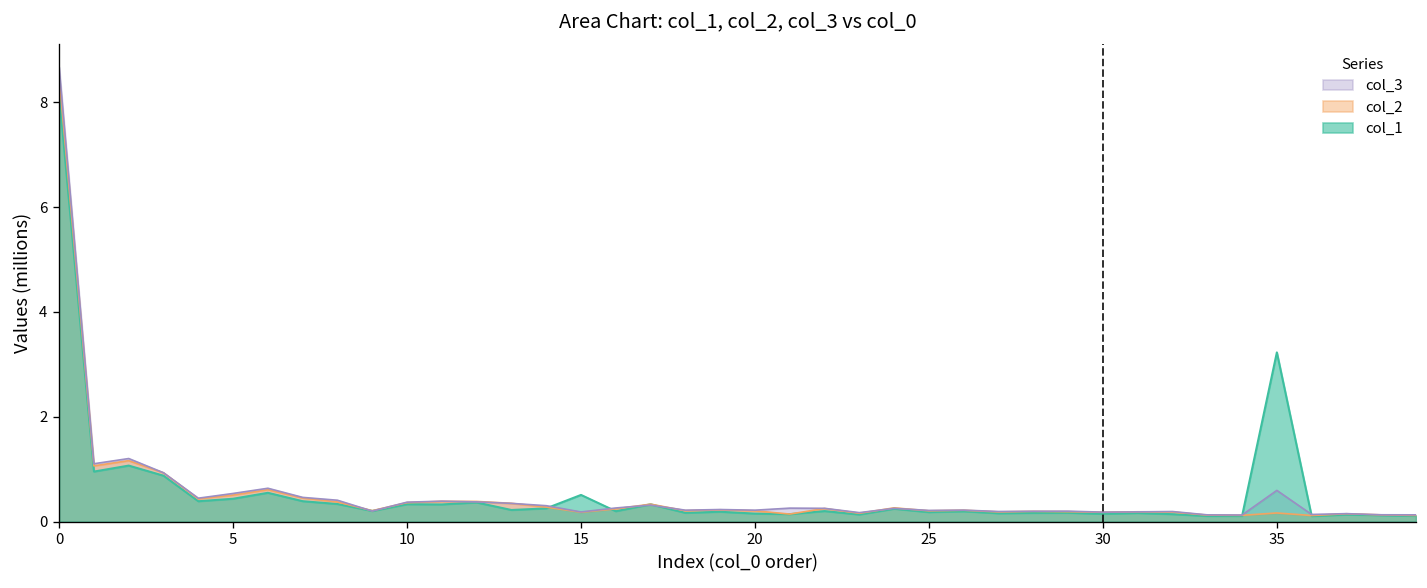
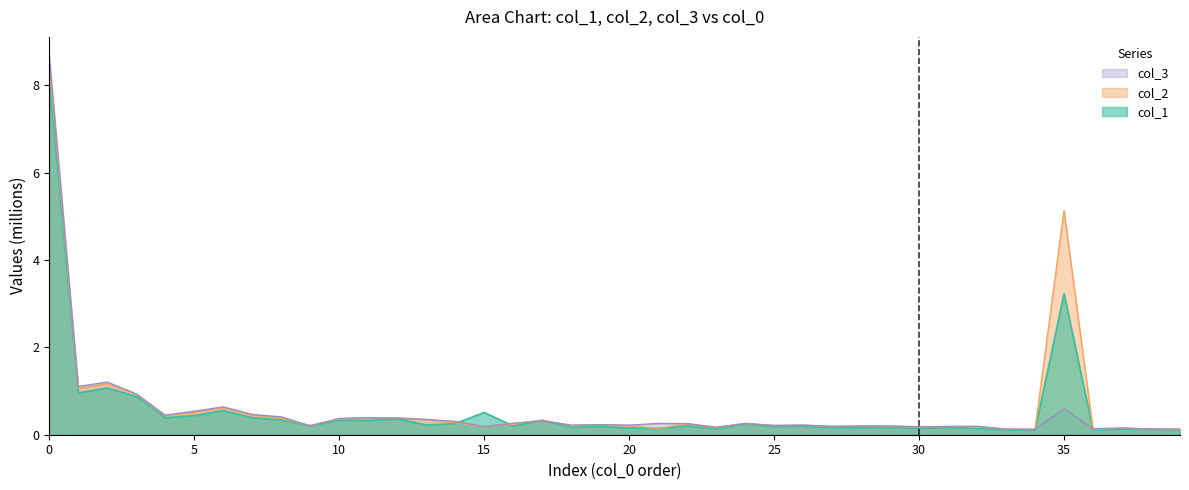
  {
    "col_3": {
      "0": 8.7,
      "35": 0.6
    },
    "col_2": {
      "0": 8.5,
-     "35": 0.2
+     "35": 5.1
    },
    "col_1": {
      "0": 8.2,
      "5": 0.4,
      "15": 0.5,
      "35": 3.2
    }
  }
